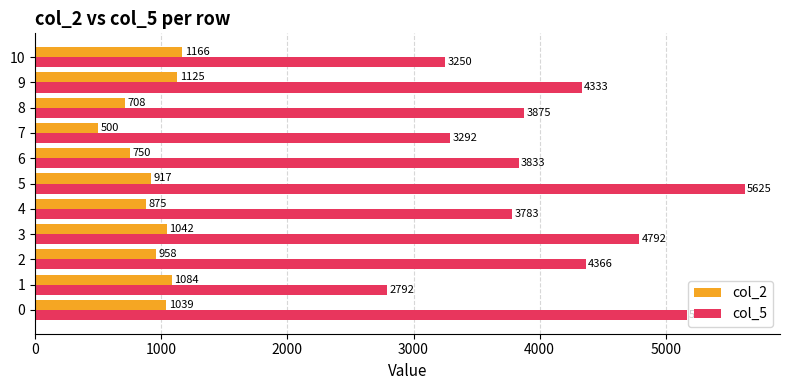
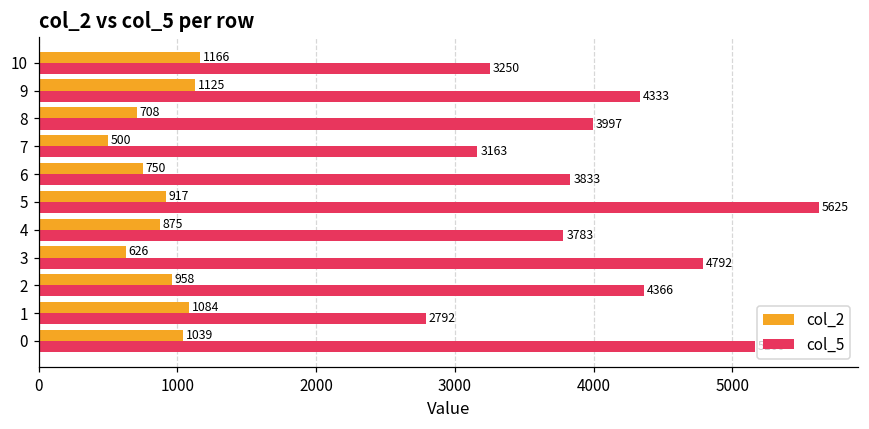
  {
    "col_2": {
      "10": 1166,
      "9": 1125,
      "8": 708,
      "7": 500,
      "6": 750,
      "5": 917,
      "4": 875,
-     "3": 1042,
+     "3": 626,
      "2": 958,
      "1": 1084,
      "0": 1039
    },
    "col_5": {
      "10": 3250,
      "9": 4333,
-     "8": 3875,
-     "7": 3292,
+     "8": 3997,
+     "7": 3163,
      "6": 3833,
      "5": 5625,
      "4": 3783,
      "3": 4792,
      "2": 4366,
      "1": 2792
    }
  }
